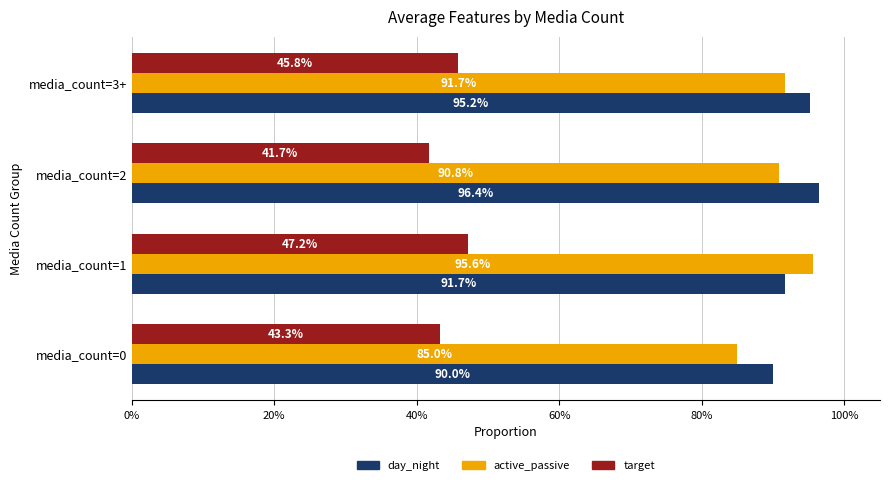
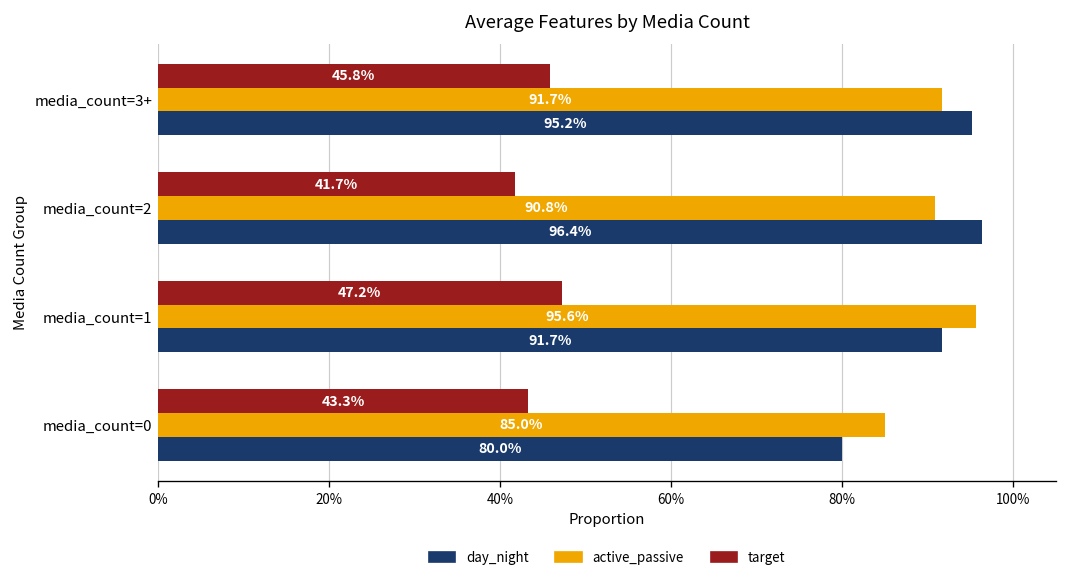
  {
    "day_night": {
      "media_count=3+": "95.2%",
      "media_count=2": "96.4%",
      "media_count=1": "91.7%",
-     "media_count=0": "90.0%"
+     "media_count=0": "80.0%"
    },
    "active_passive": {
      "media_count=3+": "91.7%",
      "media_count=2": "90.8%",
      "media_count=1": "95.6%",
      "media_count=0": "85.0%"
    },
    "target": {
      "media_count=3+": "45.8%",
      "media_count=2": "41.7%",
      "media_count=1": "47.2%",
      "media_count=0": "43.3%"
    }
  }
